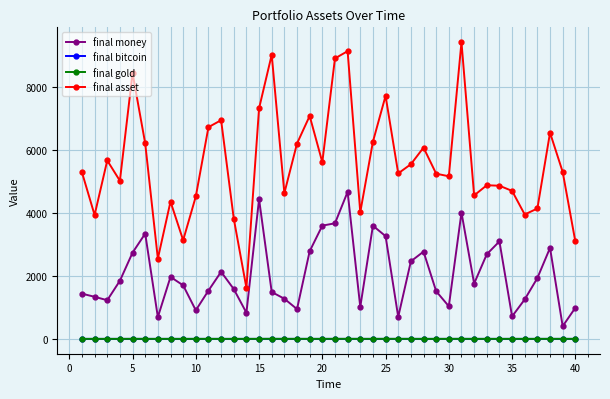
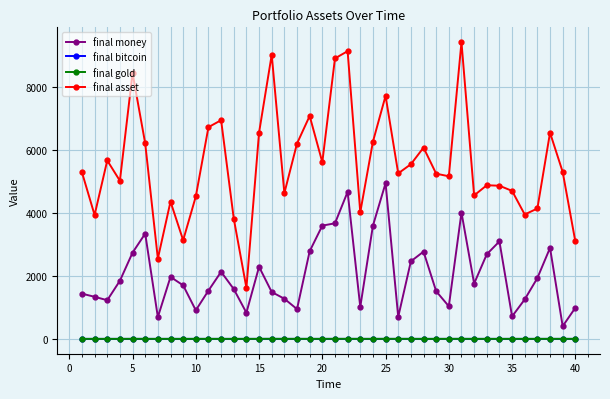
  {
    "final money": {
      "5": 2700,
      "10": 900,
-     "15": 4400,
+     "15": 2300,
      "20": 3600,
-     "25": 3300,
+     "25": 4900,
      "30": 1000,
      "35": 700,
      "40": 1000
    },
    "final gold": {
      "5": 0,
      "10": 0,
      "15": 0,
      "20": 0,
      "25": 0,
      "30": 0,
      "35": 0,
      "40": 0
    },
    "final asset": {
      "10": 4500,
-     "15": 7300,
+     "15": 6500,
      "20": 5600,
      "25": 7700,
      "30": 5200,
      "35": 4700,
      "40": 3100
    }
  }
